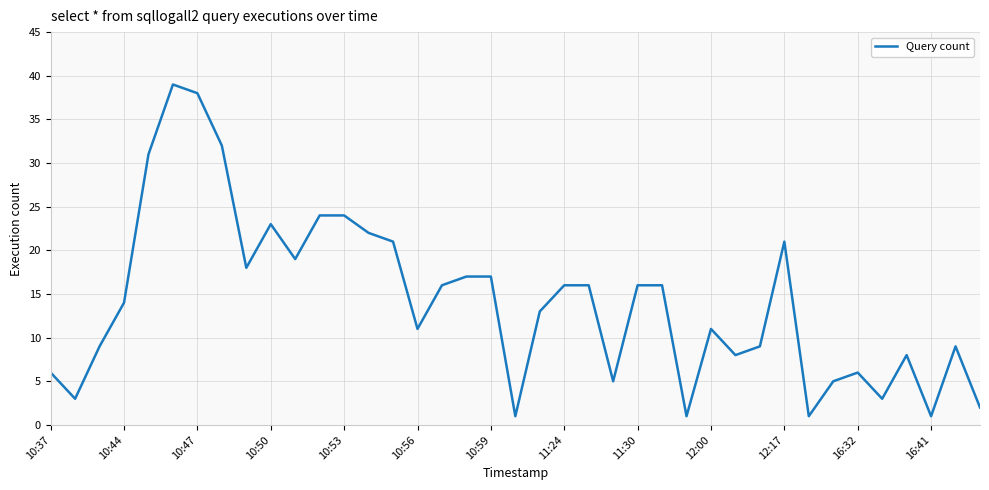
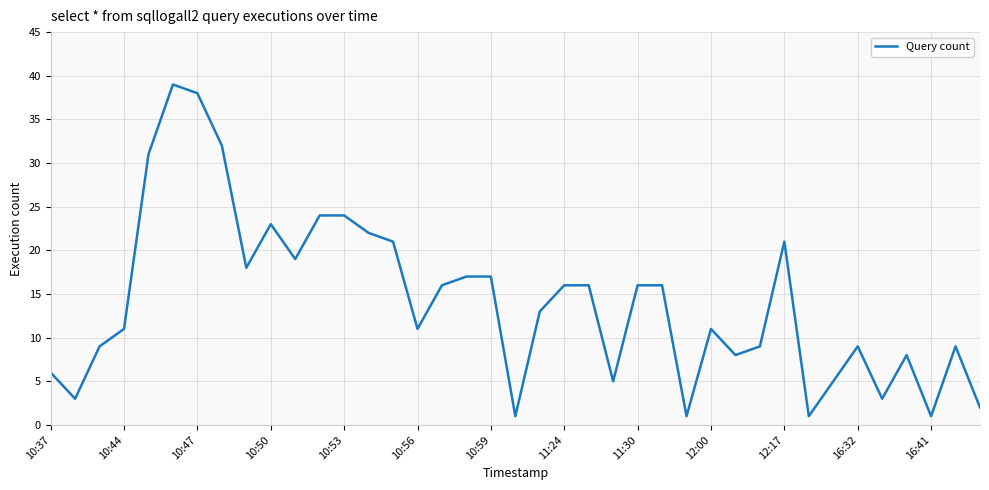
  {
    "10:37": 6,
-   "10:44": 14,
+   "10:44": 11,
    "10:47": 38,
    "10:50": 23,
    "10:53": 24,
    "10:56": 11,
    "10:59": 17,
    "11:24": 16,
    "11:30": 16,
    "12:00": 11,
    "12:17": 21,
-   "16:32": 6,
+   "16:32": 9,
    "16:41": 1
  }
